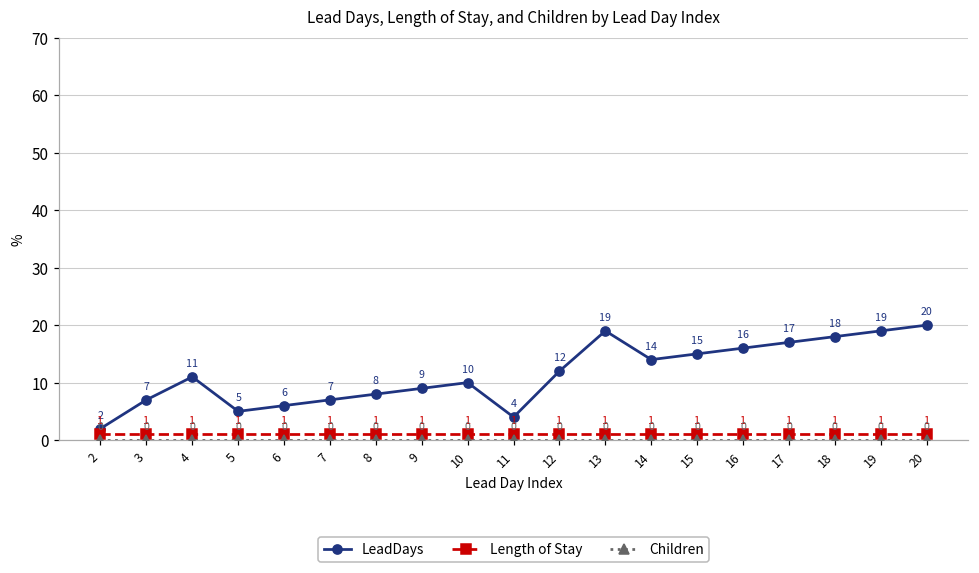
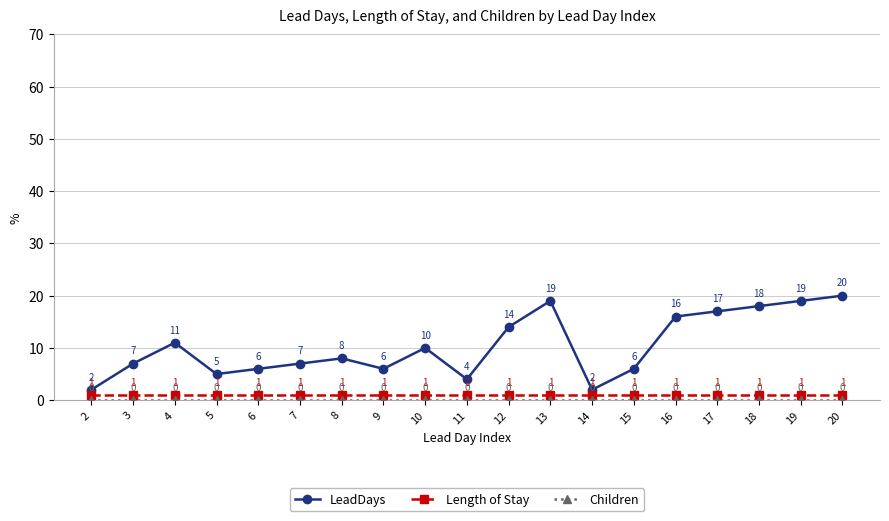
  {
    "LeadDays": {
      "3": 7,
      "4": 11,
      "5": 5,
      "6": 6,
      "7": 7,
      "8": 8,
-     "9": 9,
+     "9": 6,
      "10": 10,
      "11": 4,
-     "12": 12,
+     "12": 14,
      "13": 19,
-     "14": 14,
-     "15": 15,
+     "14": 2,
+     "15": 6,
      "16": 16,
      "17": 17,
      "18": 18,
      "19": 19,
      "20": 20
    }
  }
